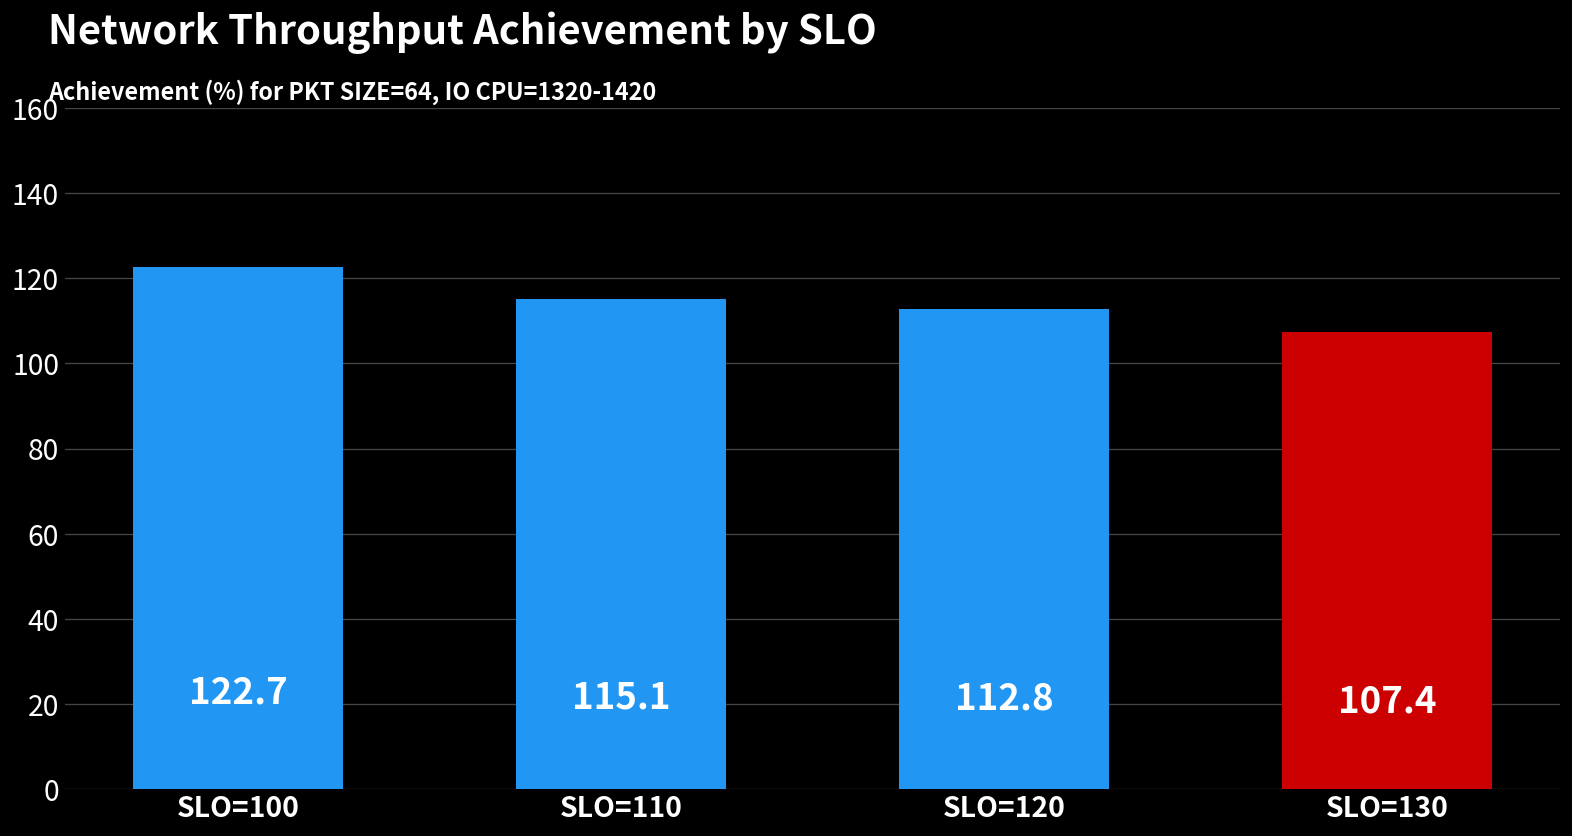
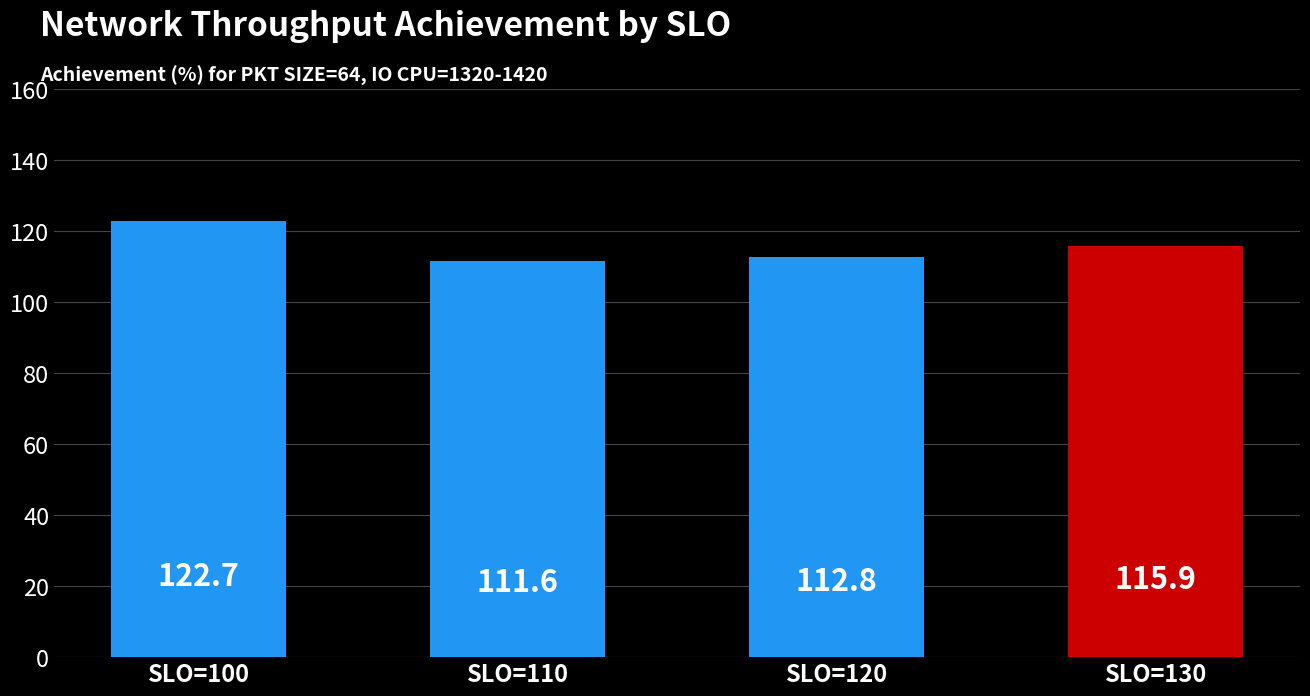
  {
    "SLO=100": 122.7,
-   "SLO=110": 115.1,
+   "SLO=110": 111.6,
    "SLO=120": 112.8,
-   "SLO=130": 107.4
+   "SLO=130": 115.9
  }
